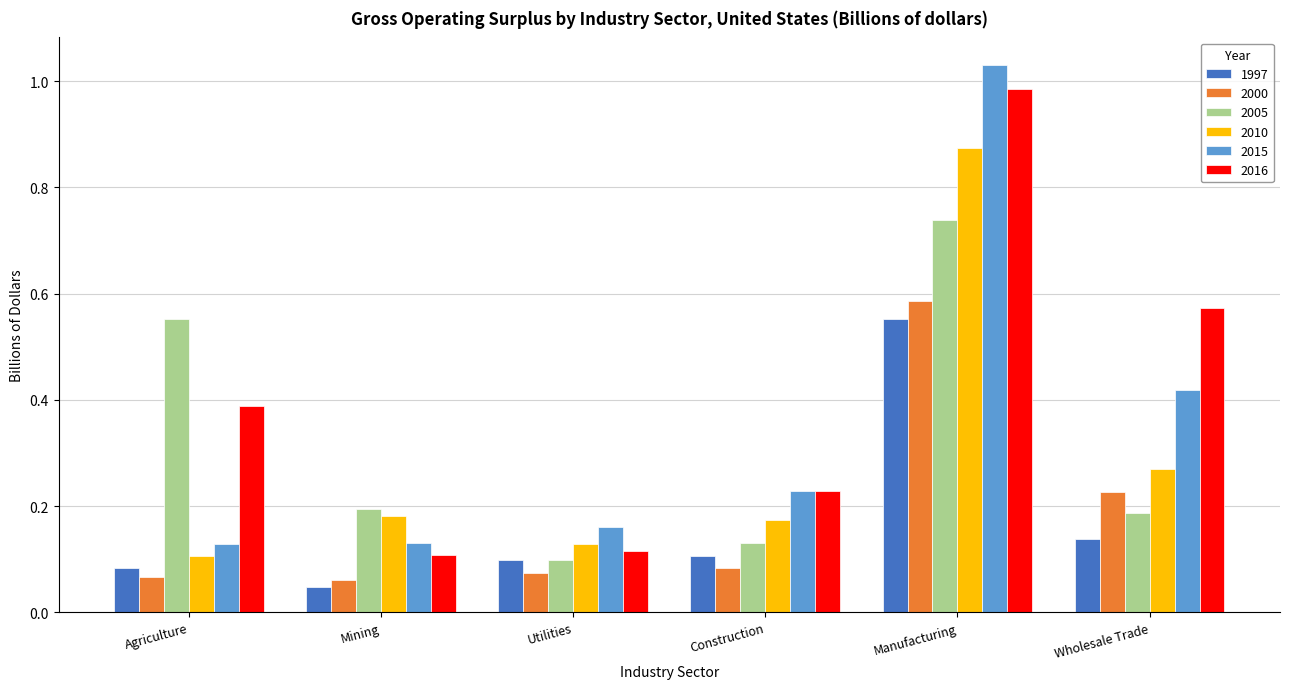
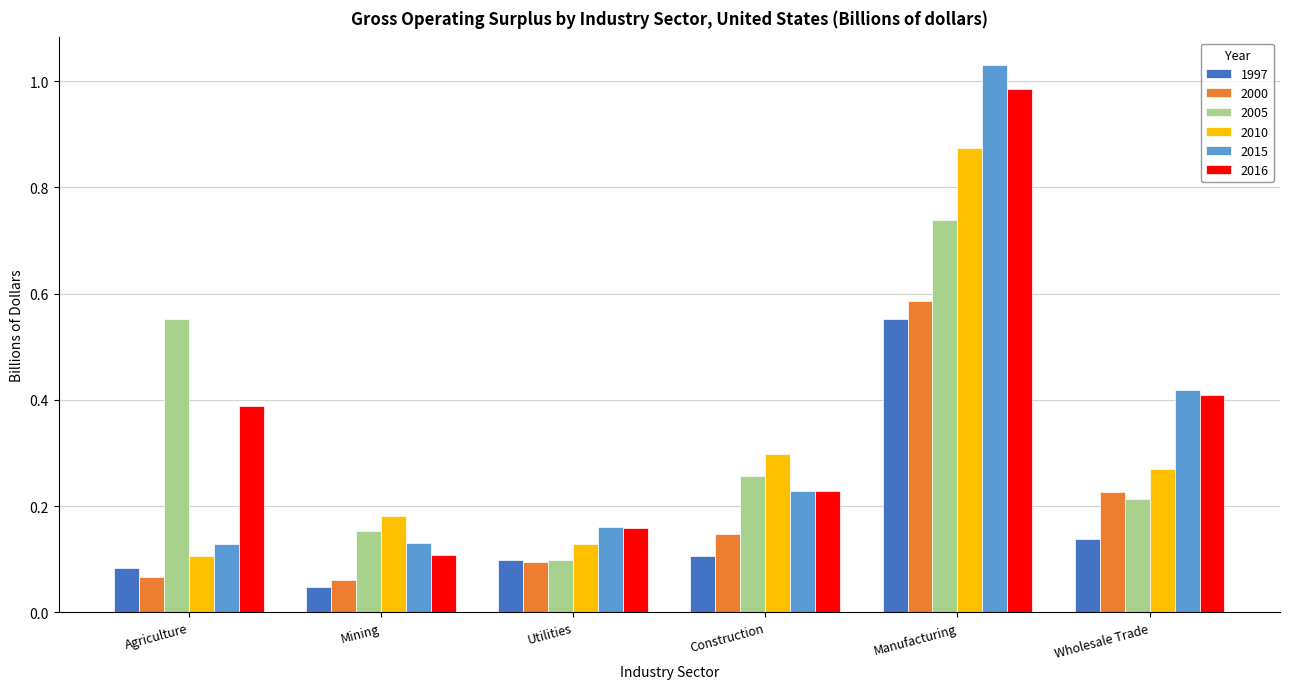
  {
    "2000": {
      "Agriculture": 0.07,
      "Mining": 0.06,
-     "Utilities": 0.07,
-     "Construction": 0.08,
+     "Utilities": 0.09,
+     "Construction": 0.15,
      "Manufacturing": 0.59,
      "Wholesale Trade": 0.23
    },
    "2005": {
      "Agriculture": 0.55,
-     "Mining": 0.19,
+     "Mining": 0.15,
      "Utilities": 0.10,
-     "Construction": 0.13,
+     "Construction": 0.26,
      "Manufacturing": 0.74,
-     "Wholesale Trade": 0.19
+     "Wholesale Trade": 0.21
    },
    "2010": {
      "Agriculture": 0.11,
      "Mining": 0.18,
      "Utilities": 0.13,
-     "Construction": 0.17,
+     "Construction": 0.30,
      "Manufacturing": 0.87,
      "Wholesale Trade": 0.27
    },
    "2016": {
      "Agriculture": 0.39,
      "Mining": 0.11,
-     "Utilities": 0.12,
+     "Utilities": 0.16,
      "Construction": 0.23,
      "Manufacturing": 0.99,
-     "Wholesale Trade": 0.57
+     "Wholesale Trade": 0.41
    }
  }
